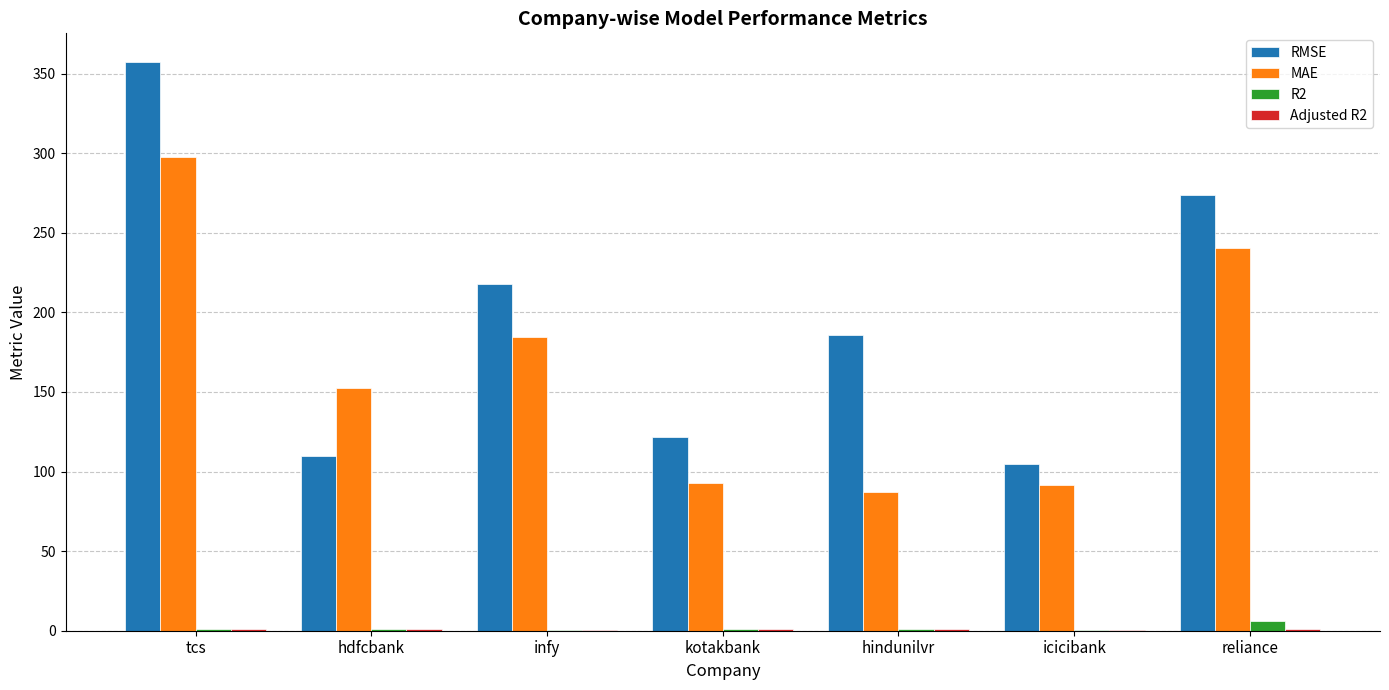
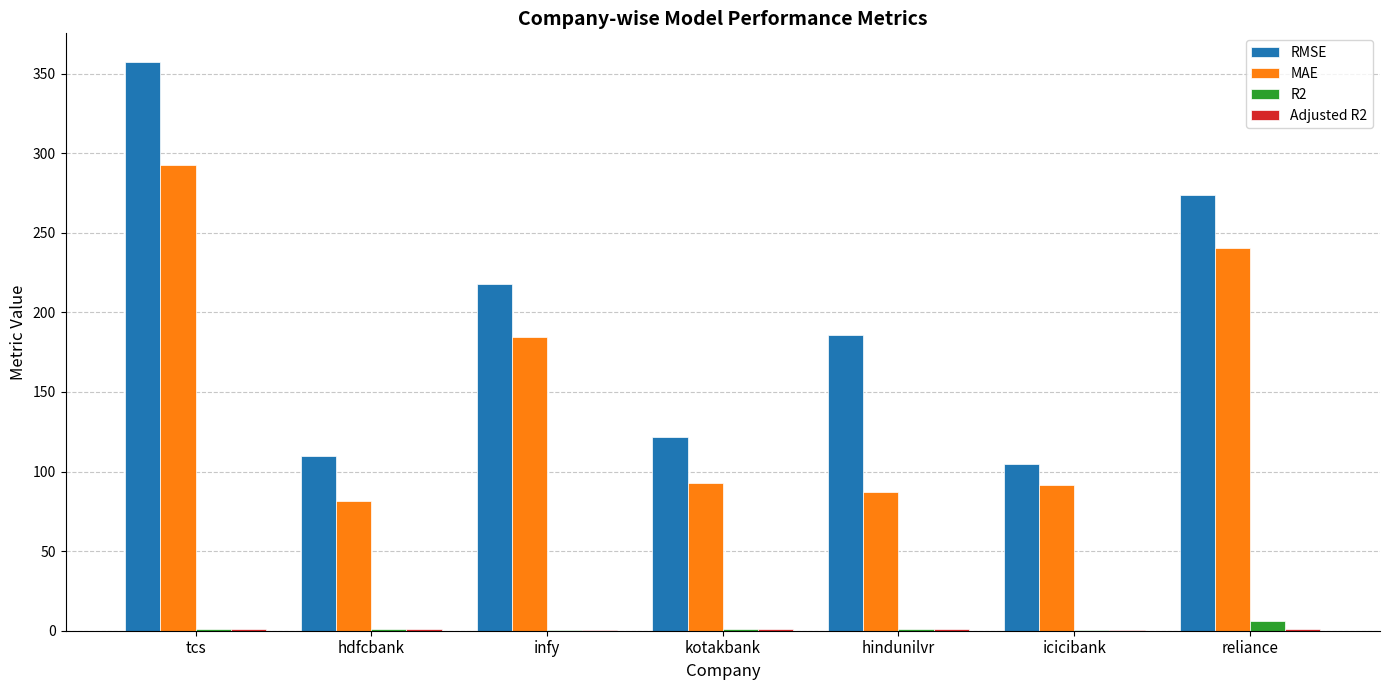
  {
    "RMSE": {
      "tcs": 357,
      "hdfcbank": 110,
      "infy": 218,
      "kotakbank": 121,
      "hindunilvr": 186,
      "icicibank": 105,
      "reliance": 274
    },
    "MAE": {
-     "tcs": 298,
-     "hdfcbank": 152,
+     "tcs": 293,
+     "hdfcbank": 81,
      "infy": 184,
      "kotakbank": 93,
      "hindunilvr": 87,
      "icicibank": 92,
      "reliance": 240
    },
    "R2": {
      "reliance": 6
    }
  }
